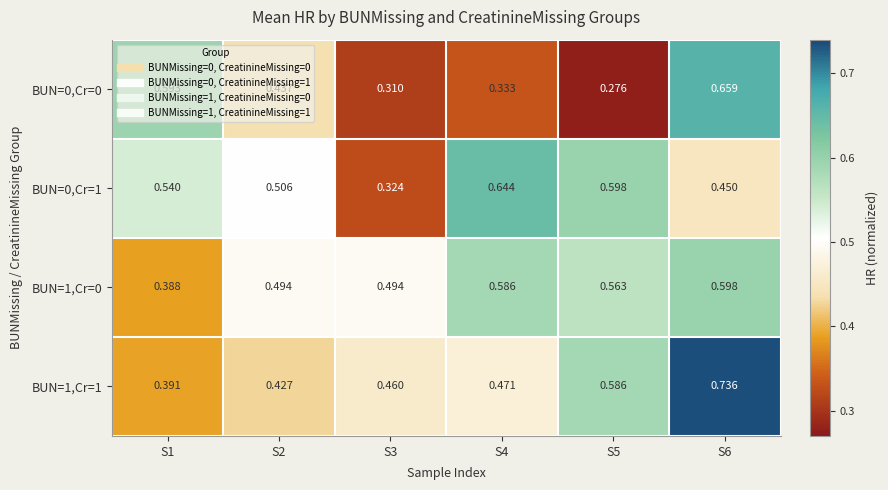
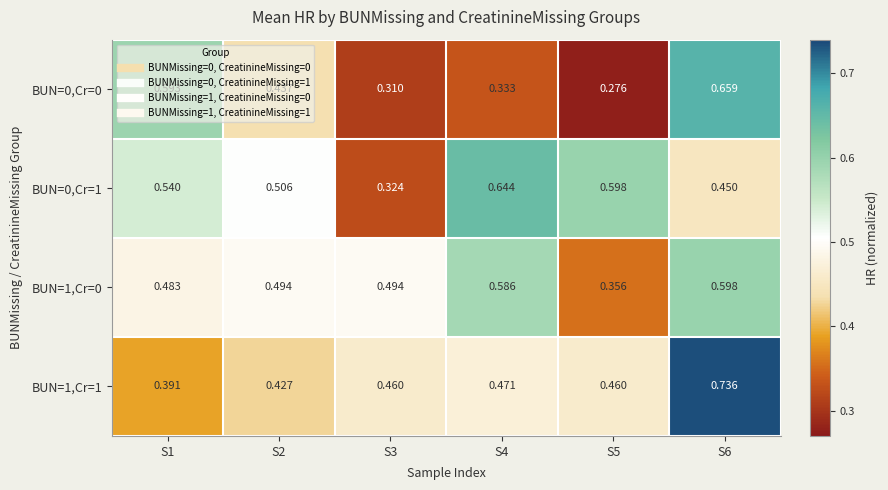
  {
    "BUN=0,Cr=0": {
      "S3": 0.310,
      "S4": 0.333,
      "S5": 0.276,
      "S6": 0.659
    },
    "BUN=0,Cr=1": {
      "S1": 0.540,
      "S2": 0.506,
      "S3": 0.324,
      "S4": 0.644,
      "S5": 0.598,
      "S6": 0.450
    },
    "BUN=1,Cr=0": {
-     "S1": 0.388,
+     "S1": 0.483,
      "S2": 0.494,
      "S3": 0.494,
      "S4": 0.586,
-     "S5": 0.563,
+     "S5": 0.356,
      "S6": 0.598
    },
    "BUN=1,Cr=1": {
      "S1": 0.391,
      "S2": 0.427,
      "S3": 0.460,
      "S4": 0.471,
-     "S5": 0.586,
+     "S5": 0.460,
      "S6": 0.736
    }
  }
